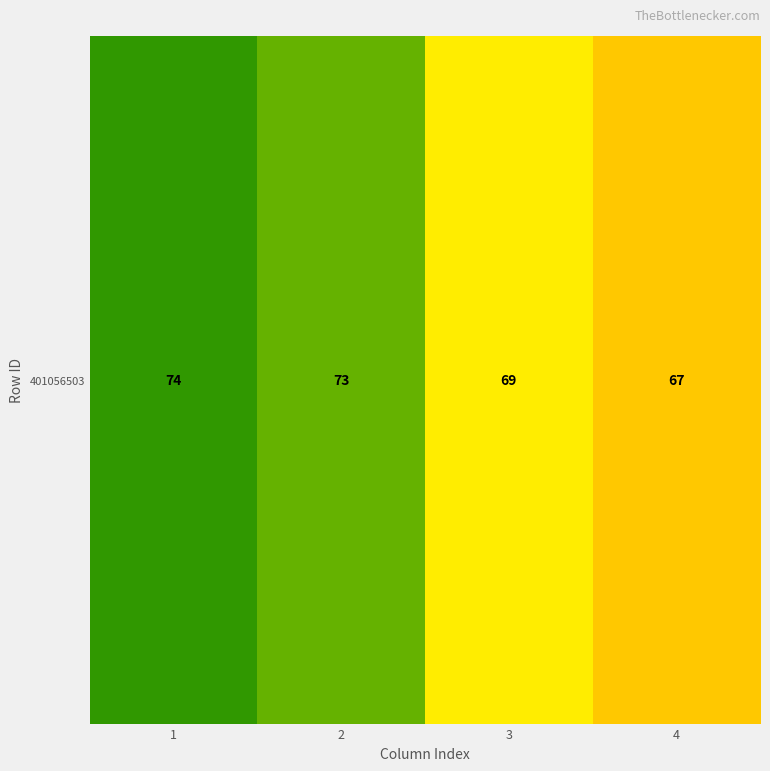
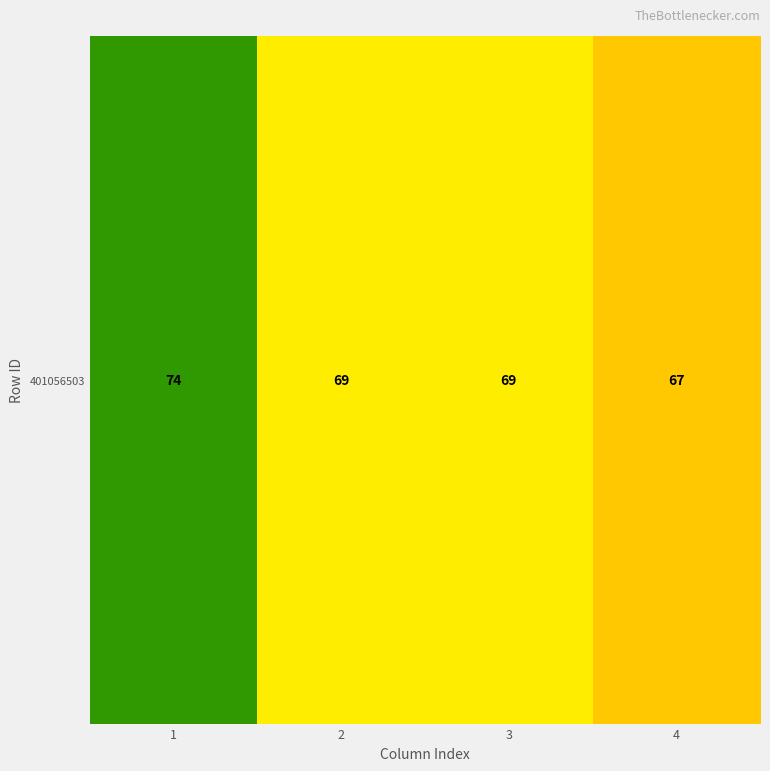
  {
    "401056503": {
      "1": 74,
-     "2": 73,
+     "2": 69,
      "3": 69,
      "4": 67
    }
  }
